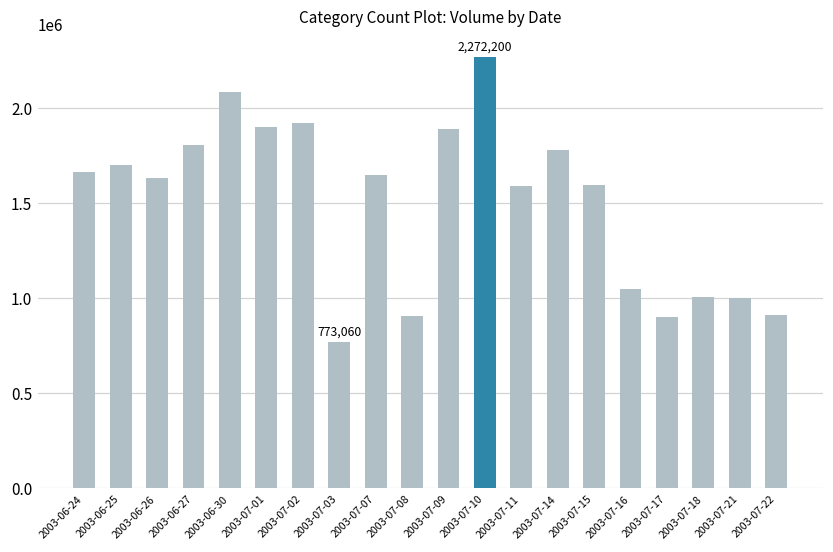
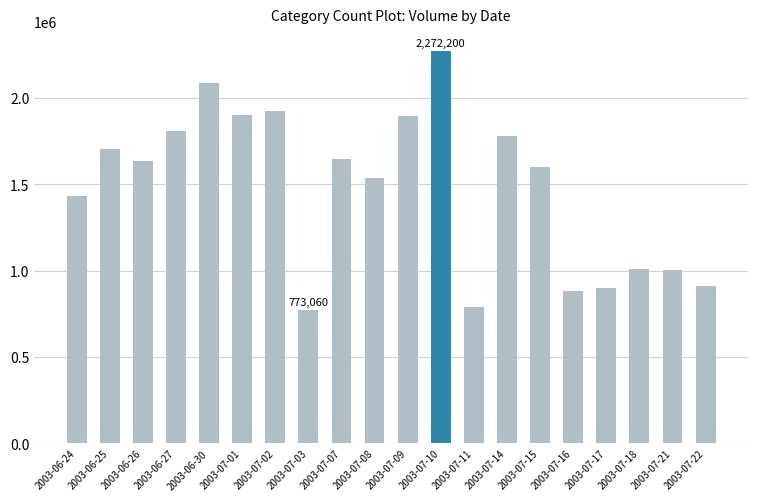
  {
-   "2003-06-24": 1670000,
+   "2003-06-24": 1430000,
    "2003-06-25": 1700000,
    "2003-06-26": 1630000,
    "2003-06-27": 1810000,
    "2003-06-30": 2080000,
    "2003-07-01": 1900000,
    "2003-07-02": 1920000,
    "2003-07-07": 1650000,
-   "2003-07-08": 910000,
+   "2003-07-08": 1540000,
    "2003-07-09": 1890000,
-   "2003-07-11": 1590000,
+   "2003-07-11": 790000,
    "2003-07-14": 1780000,
    "2003-07-15": 1600000,
-   "2003-07-16": 1050000,
+   "2003-07-16": 880000,
    "2003-07-17": 900000,
    "2003-07-18": 1010000,
    "2003-07-21": 1000000,
    "2003-07-22": 910000
  }
